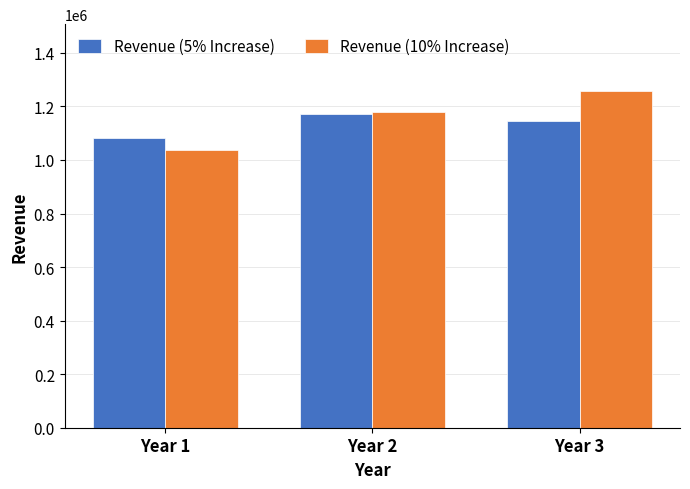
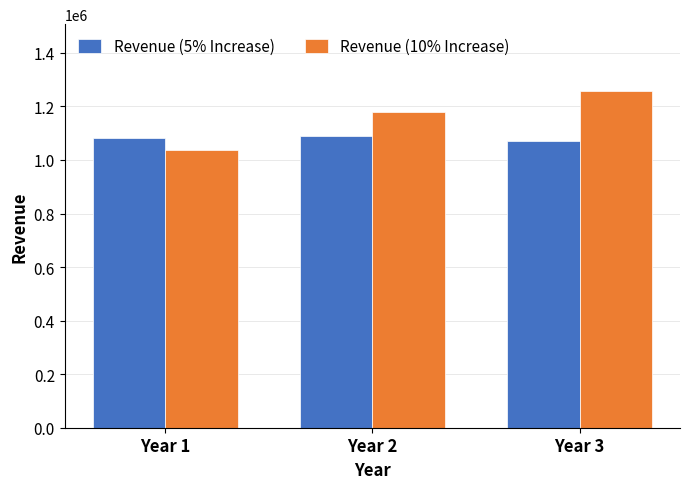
  {
    "Revenue (5% Increase)": {
      "Year 1": 1080000,
-     "Year 2": 1170000,
-     "Year 3": 1140000
+     "Year 2": 1090000,
+     "Year 3": 1070000
    },
    "Revenue (10% Increase)": {
      "Year 1": 1040000,
      "Year 2": 1180000,
      "Year 3": 1260000
    }
  }
